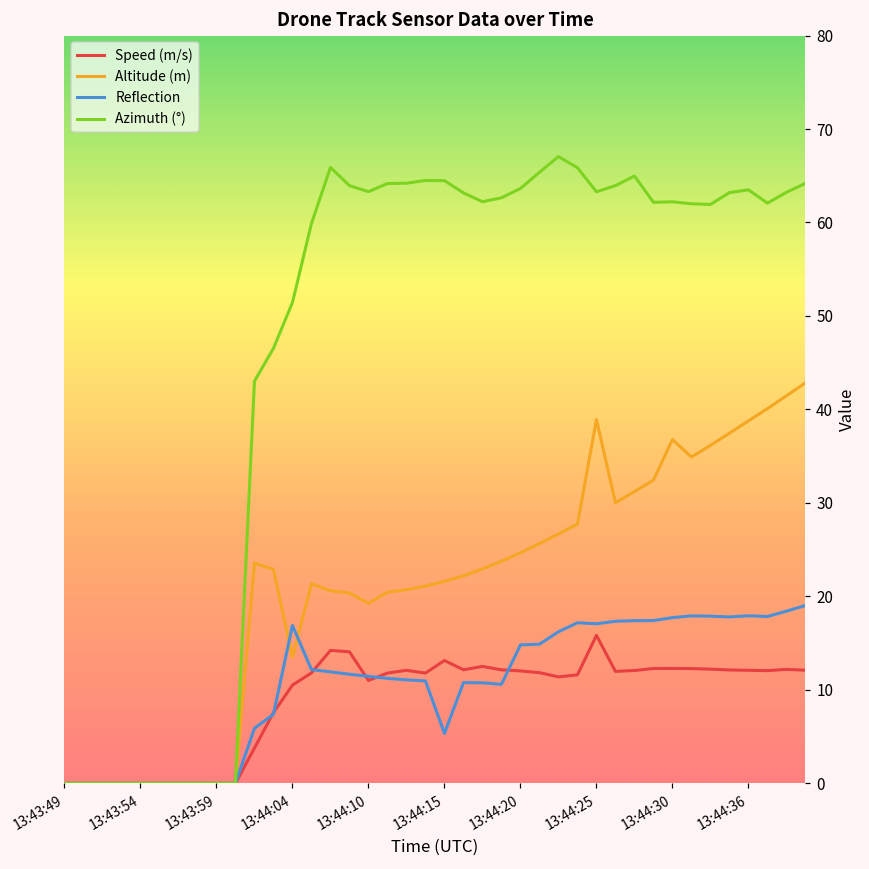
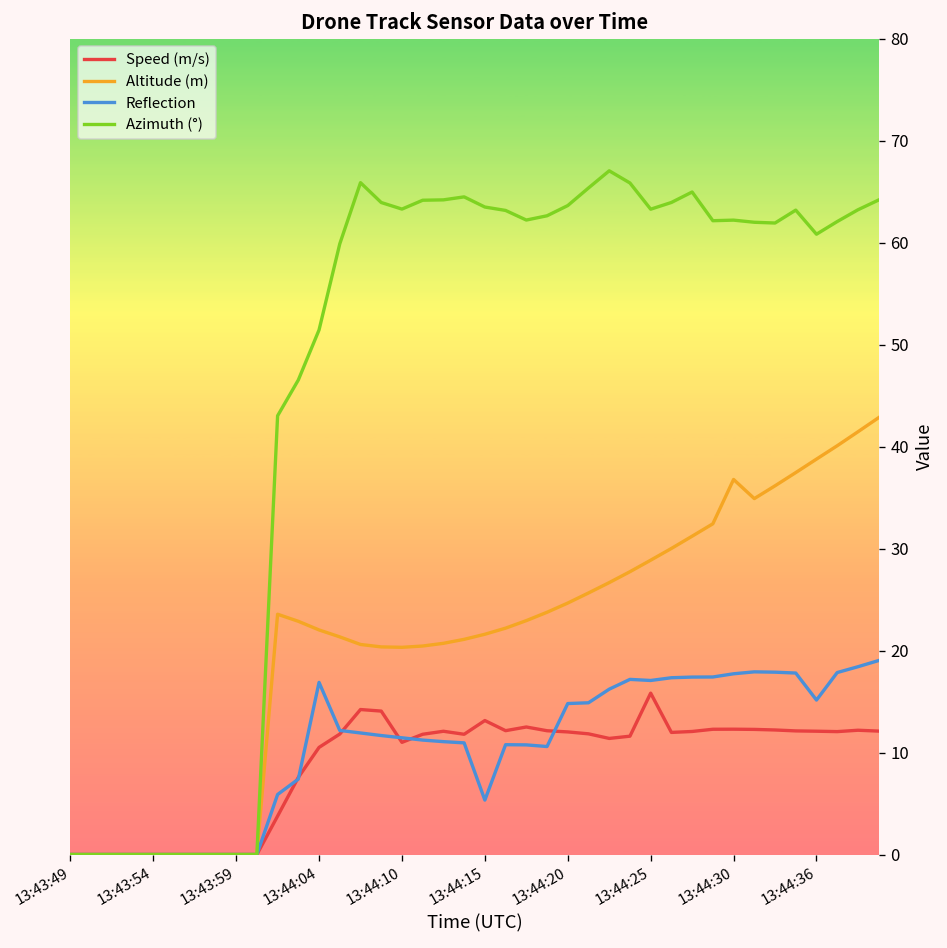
  {
    "Speed (m/s)": {
      "13:44:04": 11,
      "13:44:10": 11,
      "13:44:15": 13,
      "13:44:20": 12,
      "13:44:25": 16,
      "13:44:30": 12,
      "13:44:36": 12
    },
    "Altitude (m)": {
-     "13:44:04": 13,
-     "13:44:10": 19,
+     "13:44:04": 22,
+     "13:44:10": 20,
      "13:44:15": 22,
      "13:44:20": 25,
-     "13:44:25": 39,
+     "13:44:25": 29,
      "13:44:30": 37,
      "13:44:36": 39
    },
    "Reflection": {
      "13:44:04": 17,
      "13:44:10": 11,
      "13:44:15": 5,
      "13:44:20": 15,
      "13:44:25": 17,
      "13:44:30": 18,
-     "13:44:36": 18
+     "13:44:36": 15
    },
    "Azimuth (°)": {
      "13:44:04": 51,
      "13:44:10": 63,
-     "13:44:15": 64.5,
+     "13:44:15": 63.5,
      "13:44:20": 64,
      "13:44:25": 63,
      "13:44:30": 62,
-     "13:44:36": 63
+     "13:44:36": 61
    }
  }
